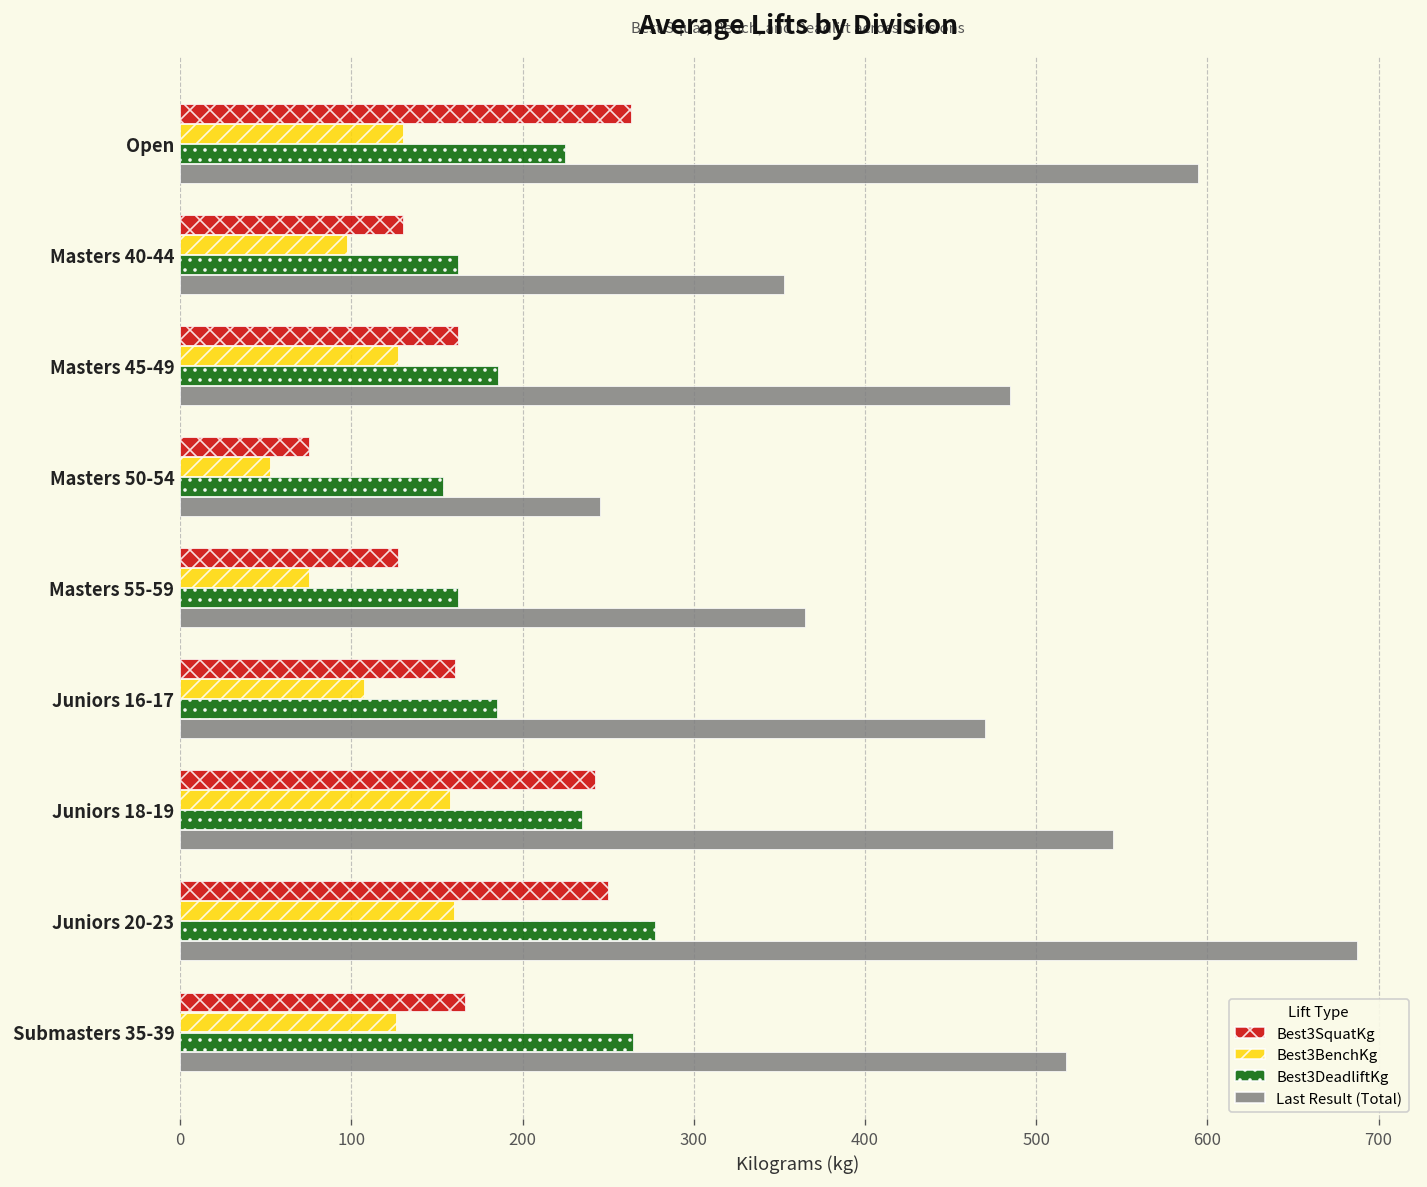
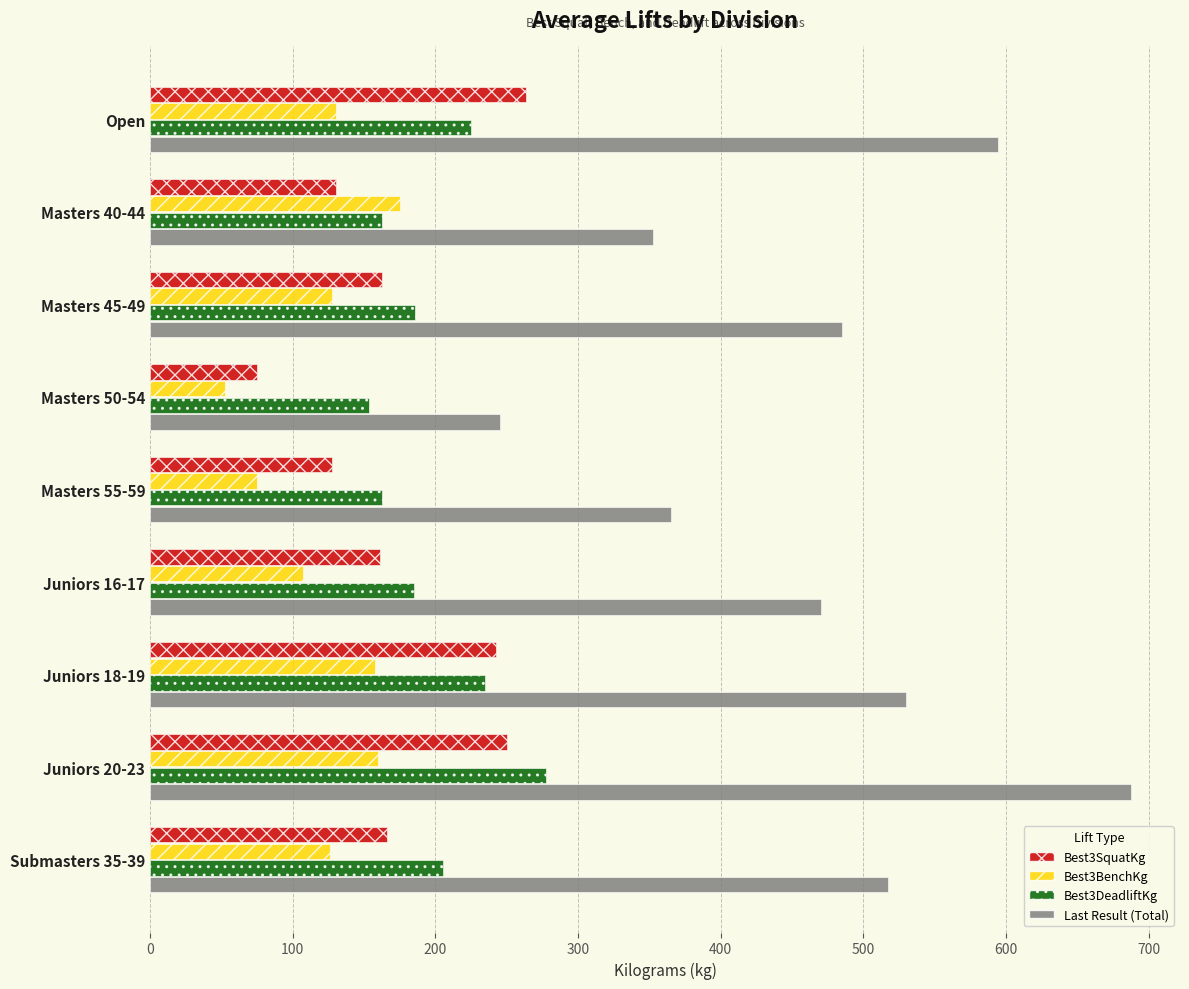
  {
    "Best3SquatKg": {
      "Open": 264,
      "Masters 40-44": 130,
      "Masters 45-49": 163,
      "Masters 50-54": 75,
      "Masters 55-59": 128,
      "Juniors 16-17": 161,
      "Juniors 18-19": 243,
      "Juniors 20-23": 250,
      "Submasters 35-39": 166
    },
    "Best3BenchKg": {
      "Open": 130,
-     "Masters 40-44": 98,
+     "Masters 40-44": 175,
      "Masters 45-49": 128,
      "Masters 50-54": 53,
      "Masters 55-59": 75,
      "Juniors 16-17": 108,
      "Juniors 18-19": 158,
      "Juniors 20-23": 160,
      "Submasters 35-39": 126
    },
    "Best3DeadliftKg": {
      "Open": 225,
      "Masters 40-44": 163,
      "Masters 45-49": 186,
      "Masters 50-54": 154,
      "Masters 55-59": 163,
      "Juniors 16-17": 185,
      "Juniors 18-19": 235,
      "Juniors 20-23": 278,
-     "Submasters 35-39": 264
+     "Submasters 35-39": 205
    },
    "Last Result (Total)": {
      "Open": 594,
      "Masters 40-44": 353,
      "Masters 45-49": 485,
      "Masters 50-54": 245,
      "Masters 55-59": 365,
      "Juniors 16-17": 470,
-     "Juniors 18-19": 545,
+     "Juniors 18-19": 530,
      "Juniors 20-23": 688,
      "Submasters 35-39": 518
    }
  }
